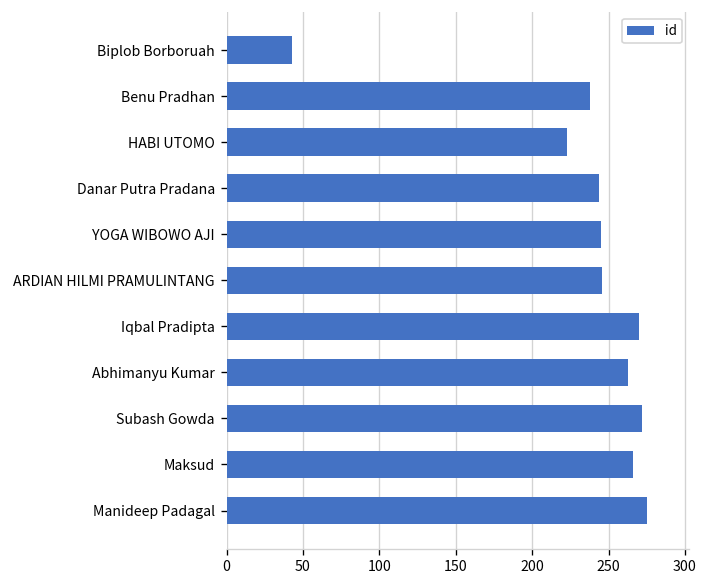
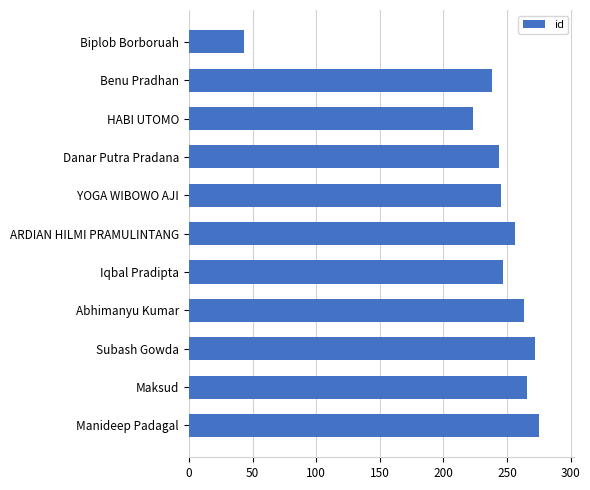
  {
    "Biplob Borboruah": 43,
    "Benu Pradhan": 238,
    "HABI UTOMO": 223,
    "Danar Putra Pradana": 244,
    "YOGA WIBOWO AJI": 245,
-   "ARDIAN HILMI PRAMULINTANG": 246,
-   "Iqbal Pradipta": 270,
+   "ARDIAN HILMI PRAMULINTANG": 256,
+   "Iqbal Pradipta": 247,
    "Abhimanyu Kumar": 263,
    "Subash Gowda": 272,
    "Maksud": 266,
    "Manideep Padagal": 275
  }
